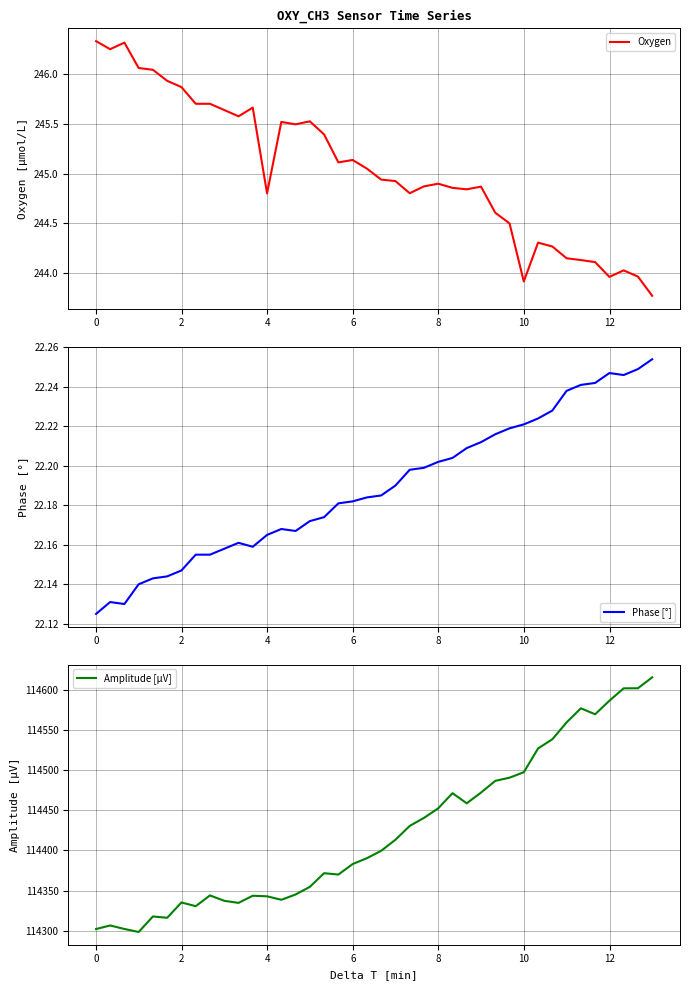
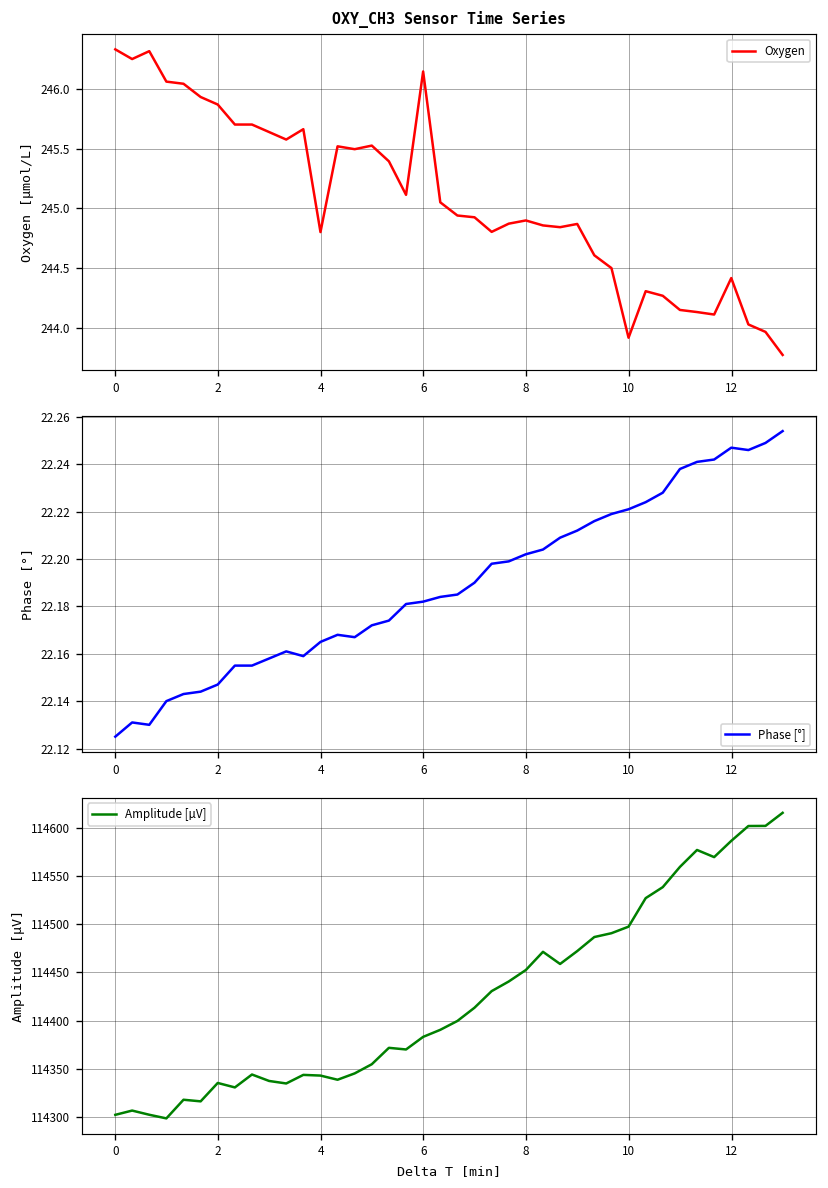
  {
    "OXY_CH3 Sensor Time Series": {
      "0": 246.3,
      "2": 245.9,
      "4": 244.8,
-     "6": 245.1,
+     "6": 246.1,
      "8": 244.9,
      "10": 243.9,
-     "12": 244.0
+     "12": 244.4
    }
  }
